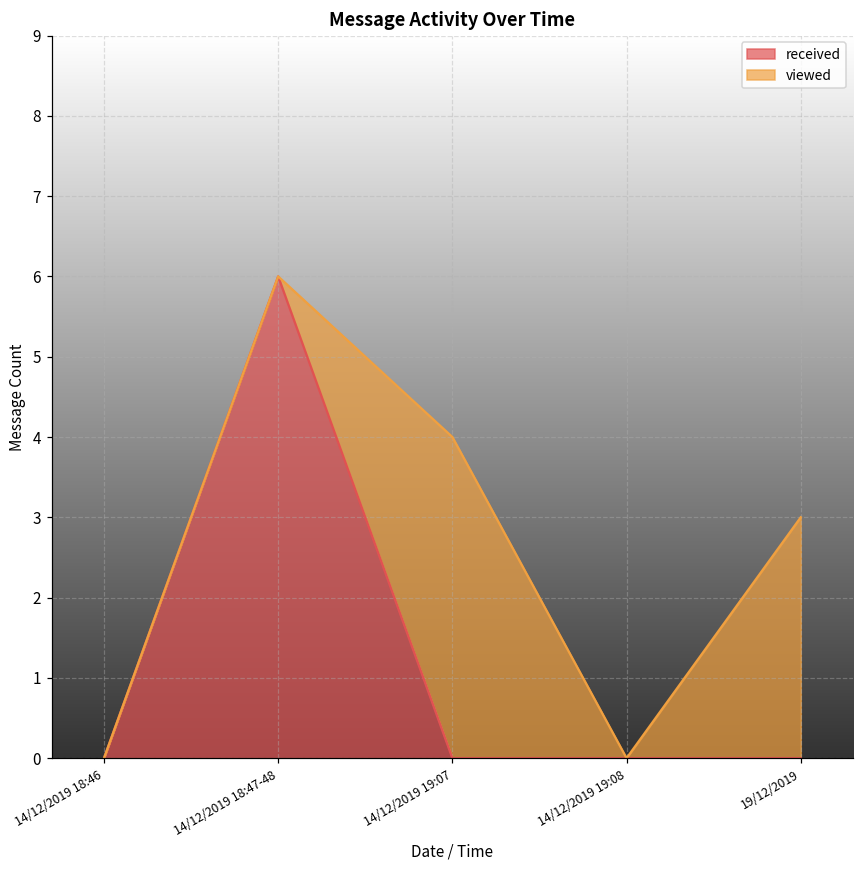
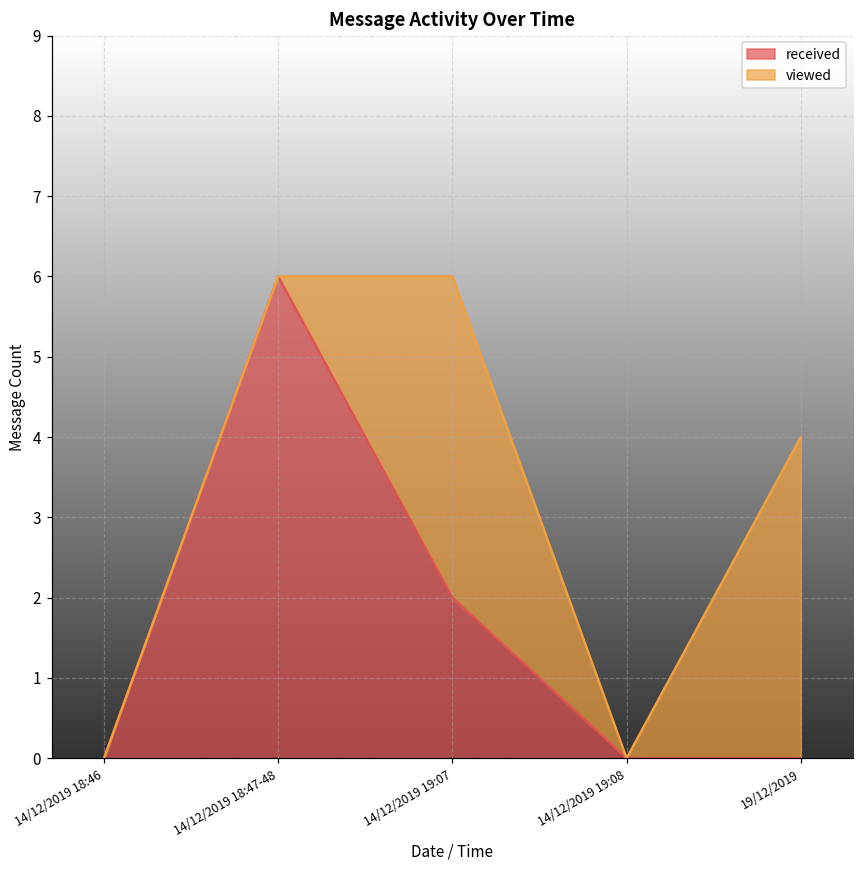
  {
    "received": {
-     "14/12/2019 19:07": 0,
+     "14/12/2019 19:07": 2,
      "19/12/2019": 0
    },
    "viewed": {
-     "19/12/2019": 3
+     "19/12/2019": 4
    }
  }
